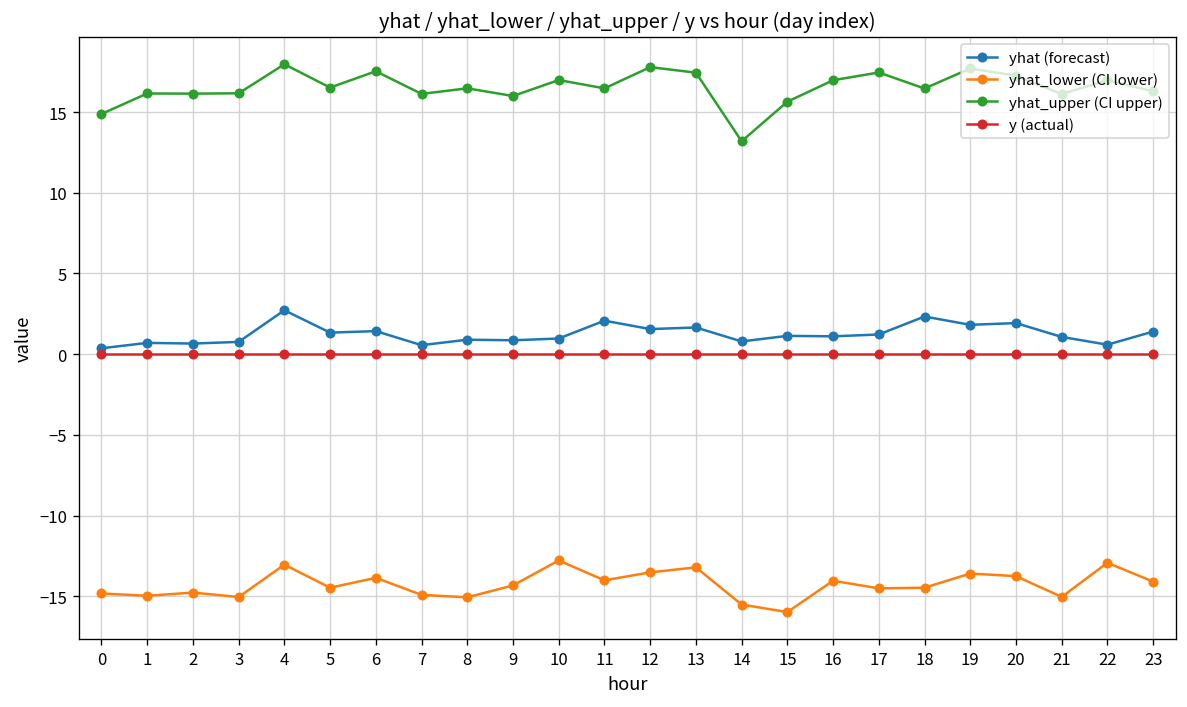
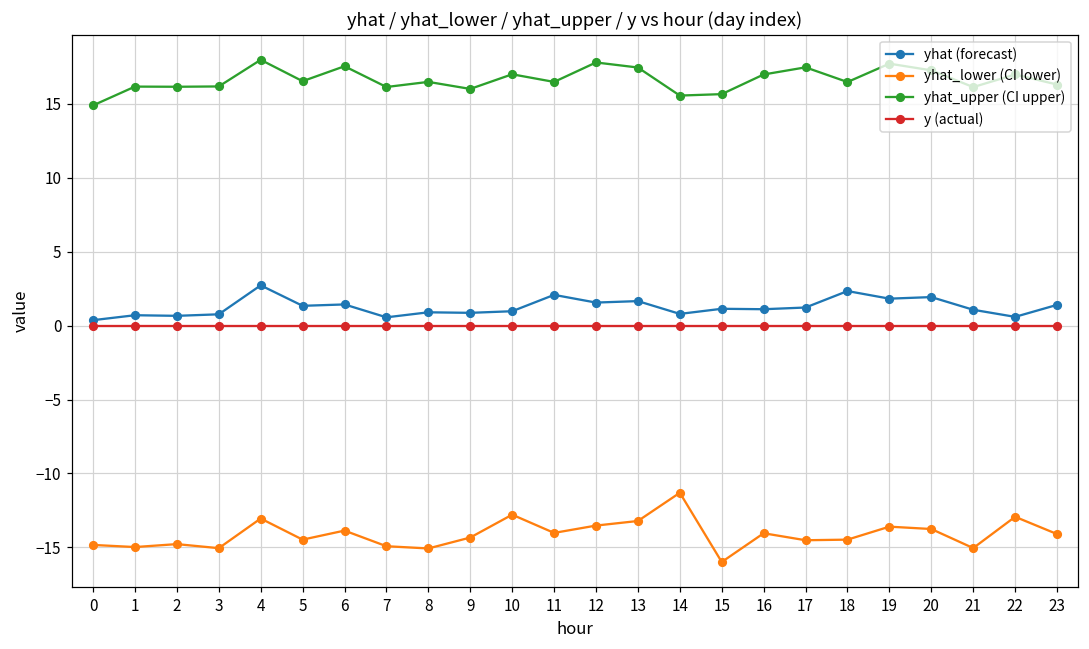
  {
    "yhat (forecast)": {
      "0": 0.4,
      "1": 0.7,
      "2": 0.7,
      "3": 0.8,
      "4": 2.7,
      "5": 1.3,
      "6": 1.4,
      "7": 0.6,
      "8": 0.9,
      "9": 0.9,
      "10": 1.0,
      "11": 2.1,
      "12": 1.6,
      "13": 1.7,
      "14": 0.8,
      "15": 1.1,
      "16": 1.1,
      "17": 1.2,
      "18": 2.3,
      "19": 1.8,
      "20": 1.9,
      "21": 1.1,
      "22": 0.6,
      "23": 1.4
    },
    "yhat_lower (CI lower)": {
      "0": -14.8,
      "1": -15.0,
      "2": -14.8,
      "3": -15.0,
      "4": -13.0,
      "5": -14.5,
      "6": -13.9,
      "7": -14.9,
      "8": -15.1,
      "9": -14.3,
      "10": -12.8,
      "11": -14.0,
      "12": -13.5,
      "13": -13.2,
-     "14": -15.5,
+     "14": -11.3,
      "15": -16.0,
      "16": -14.0,
      "17": -14.5,
      "18": -14.5,
      "19": -13.6,
      "20": -13.8,
      "21": -15.0,
      "22": -12.9,
      "23": -14.1
    },
    "yhat_upper (CI upper)": {
      "0": 14.9,
      "1": 16.2,
      "2": 16.1,
      "3": 16.2,
      "4": 18.0,
      "5": 16.5,
      "6": 17.5,
      "7": 16.1,
      "8": 16.5,
      "9": 16.0,
      "10": 17.0,
      "11": 16.5,
      "12": 17.8,
      "13": 17.4,
-     "14": 13.2,
+     "14": 15.5,
      "15": 15.6,
      "16": 17.0,
      "17": 17.5,
      "18": 16.5
    },
    "y (actual)": {
      "0": 0.0,
      "1": 0.0,
      "2": 0.0,
      "3": 0.0,
      "4": 0.0,
      "5": 0.0,
      "6": 0.0,
      "7": 0.0,
      "8": 0.0,
      "9": 0.0,
      "10": 0.0,
      "11": 0.0,
      "12": 0.0,
      "13": 0.0,
      "14": 0.0,
      "15": 0.0,
      "16": 0.0,
      "17": 0.0,
      "18": 0.0,
      "19": 0.0,
      "20": 0.0,
      "21": 0.0,
      "22": 0.0,
      "23": 0.0
    }
  }
